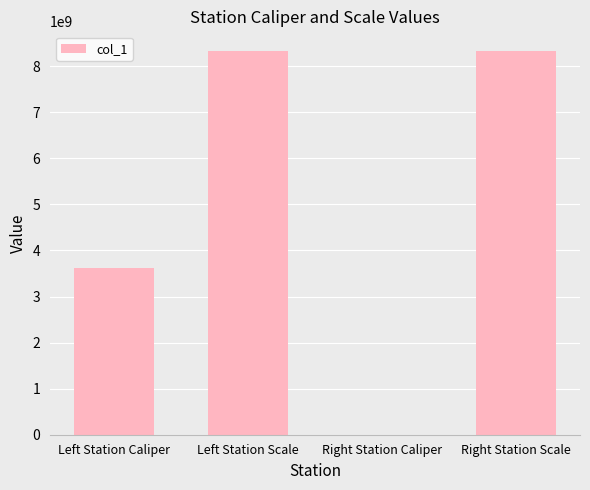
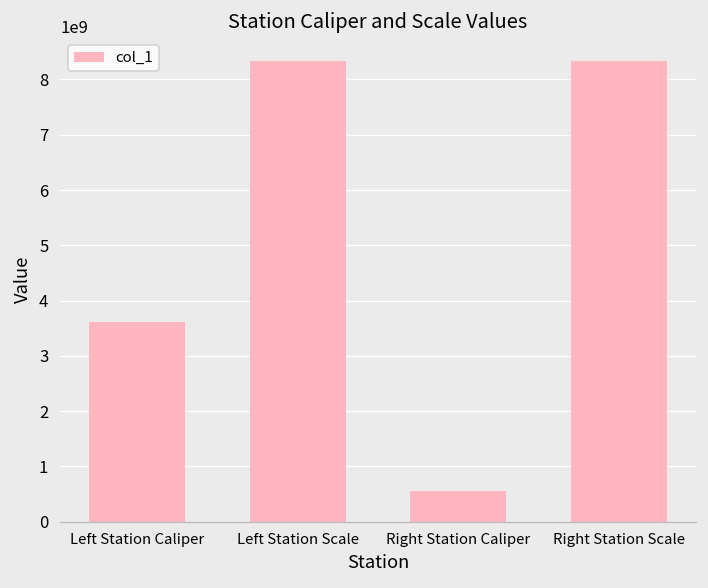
  {
    "Left Station Caliper": 3600000000,
    "Left Station Scale": 8300000000,
-   "Right Station Caliper": 0,
+   "Right Station Caliper": 600000000,
    "Right Station Scale": 8300000000
  }
